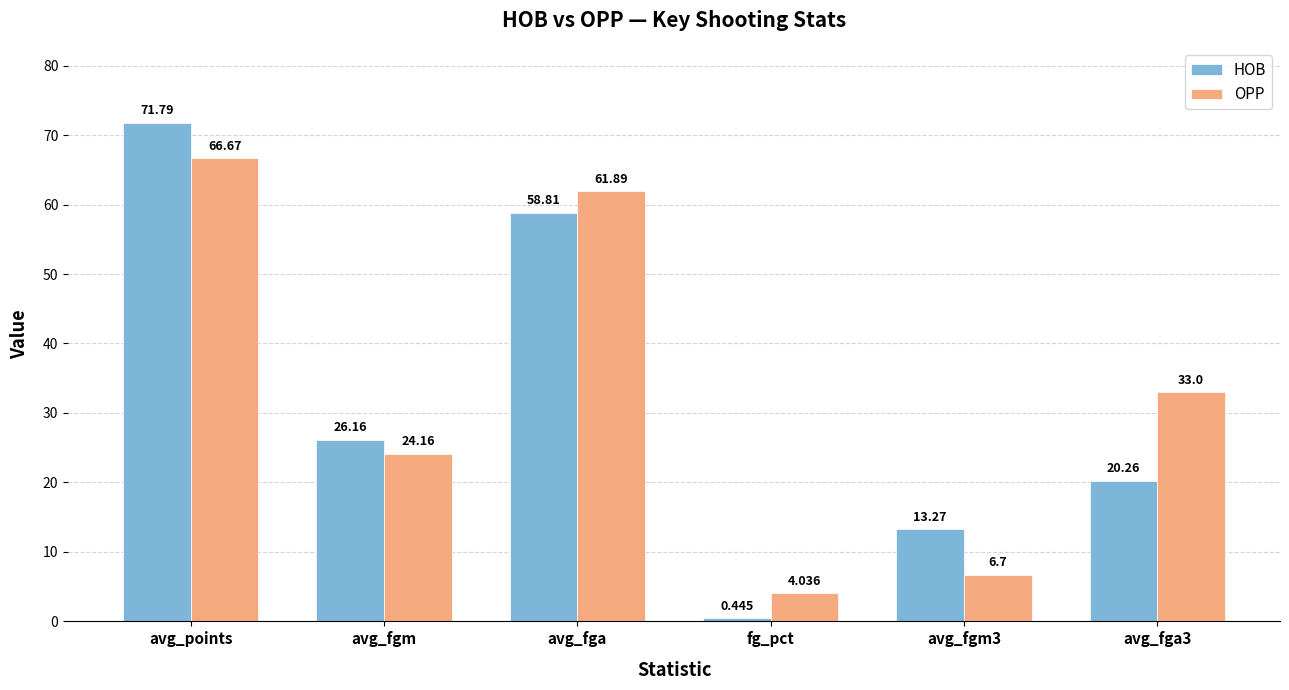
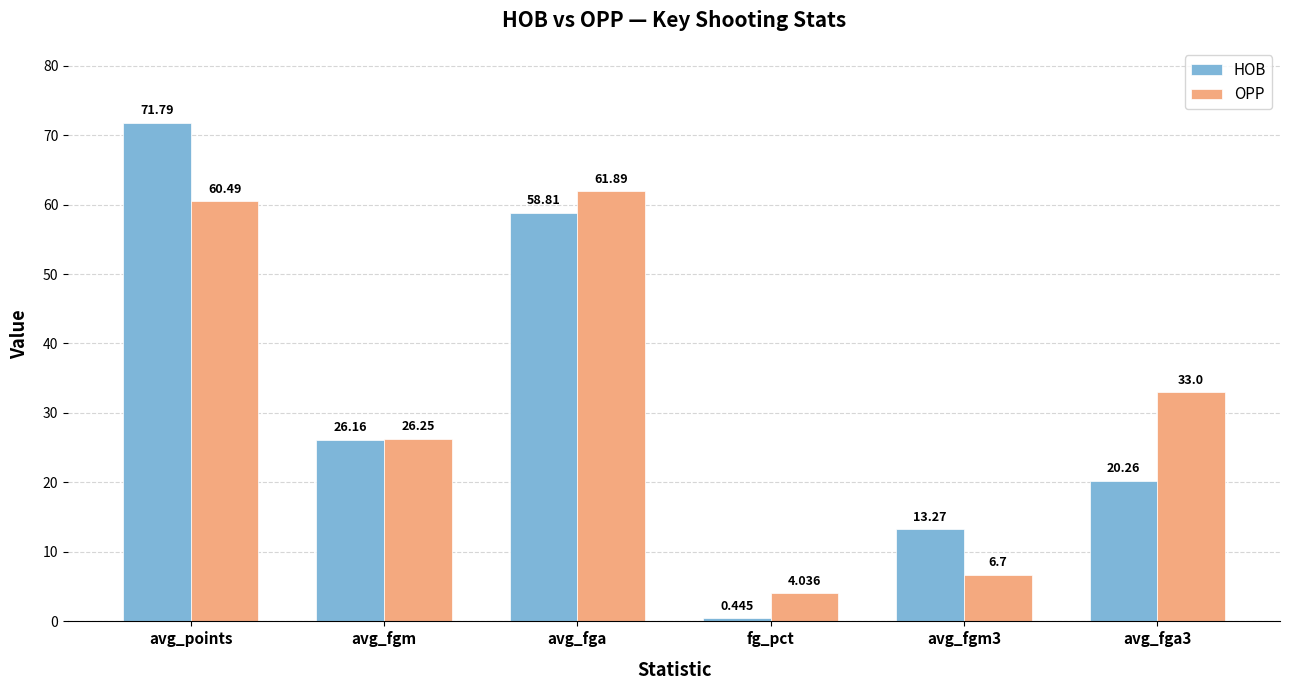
  {
    "HOB": {
      "avg_points": 71.79,
      "avg_fgm": 26.16,
      "avg_fga": 58.81,
      "fg_pct": 0.445,
      "avg_fgm3": 13.27,
      "avg_fga3": 20.26
    },
    "OPP": {
-     "avg_points": 66.67,
-     "avg_fgm": 24.16,
+     "avg_points": 60.49,
+     "avg_fgm": 26.25,
      "avg_fga": 61.89,
      "fg_pct": 4.036,
      "avg_fgm3": 6.7,
      "avg_fga3": 33.0
    }
  }
